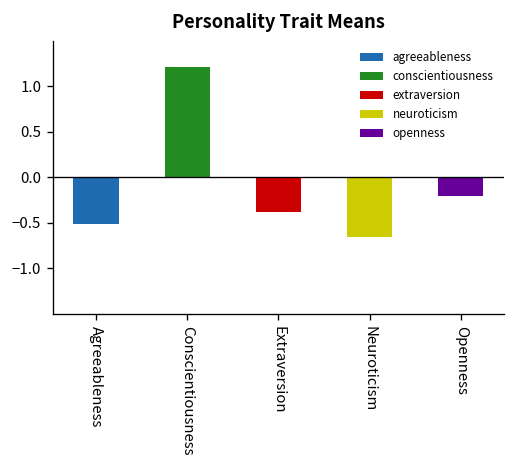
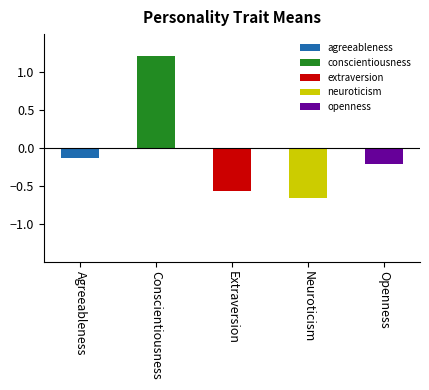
  {
-   "Agreeableness": -0.5,
+   "Agreeableness": -0.1,
    "Conscientiousness": 1.2,
-   "Extraversion": -0.4,
+   "Extraversion": -0.6,
    "Neuroticism": -0.7,
    "Openness": -0.2
  }
